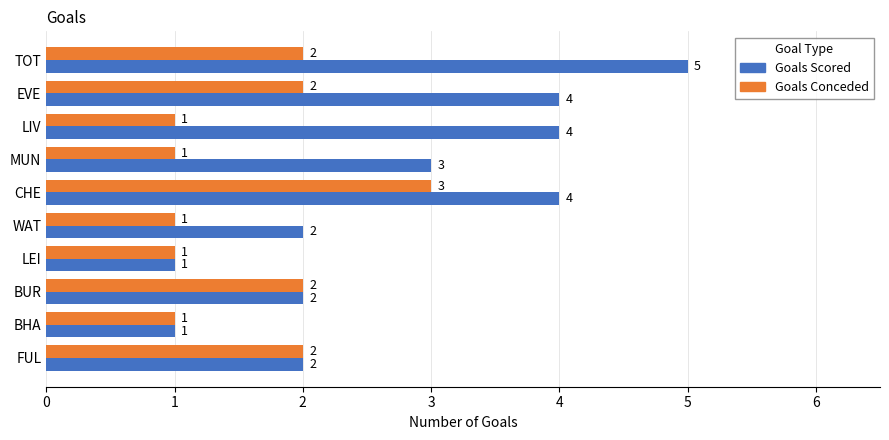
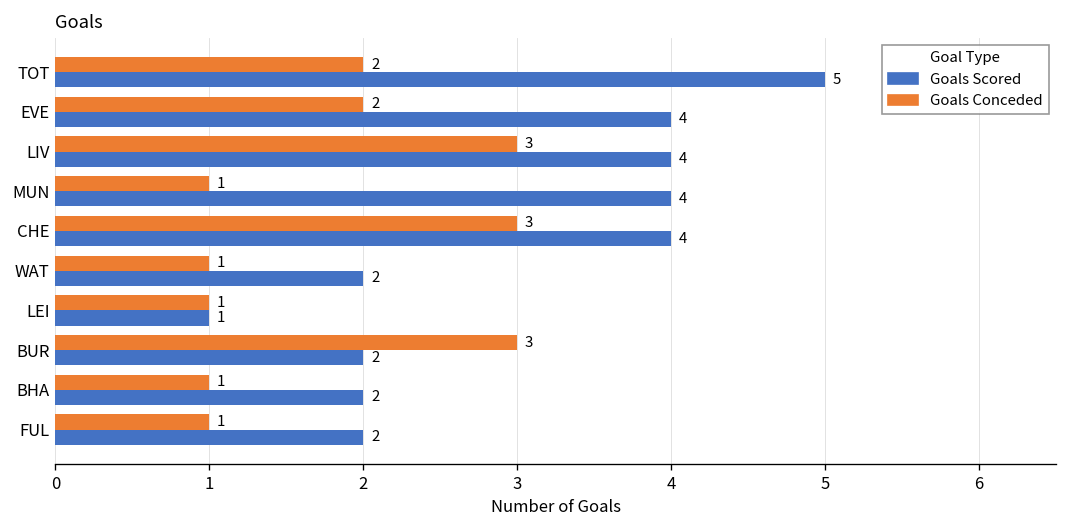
  {
    "Goals Scored": {
      "TOT": 5,
      "EVE": 4,
      "LIV": 4,
-     "MUN": 3,
+     "MUN": 4,
      "CHE": 4,
      "WAT": 2,
      "LEI": 1,
      "BUR": 2,
-     "BHA": 1,
+     "BHA": 2,
      "FUL": 2
    },
    "Goals Conceded": {
      "TOT": 2,
      "EVE": 2,
-     "LIV": 1,
+     "LIV": 3,
      "MUN": 1,
      "CHE": 3,
      "WAT": 1,
      "LEI": 1,
-     "BUR": 2,
+     "BUR": 3,
      "BHA": 1,
-     "FUL": 2
+     "FUL": 1
    }
  }
